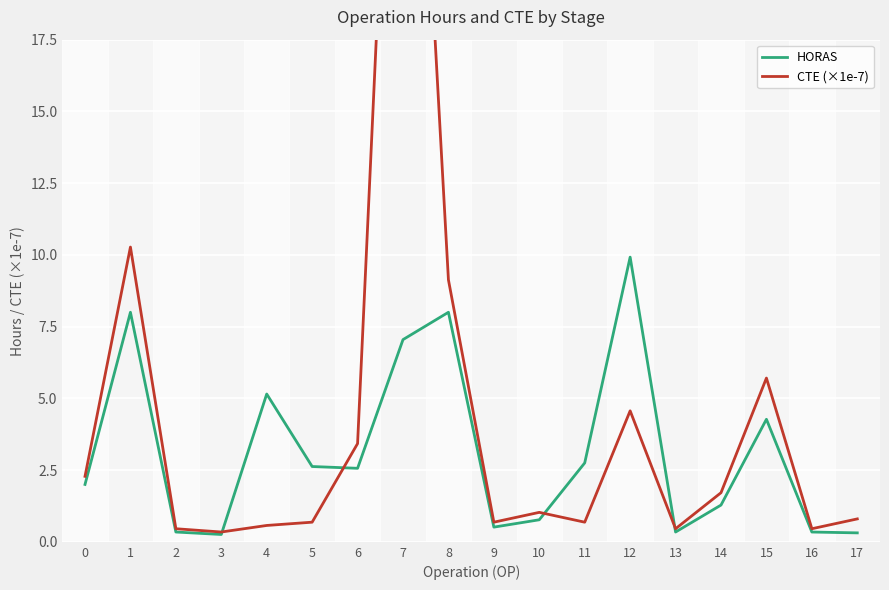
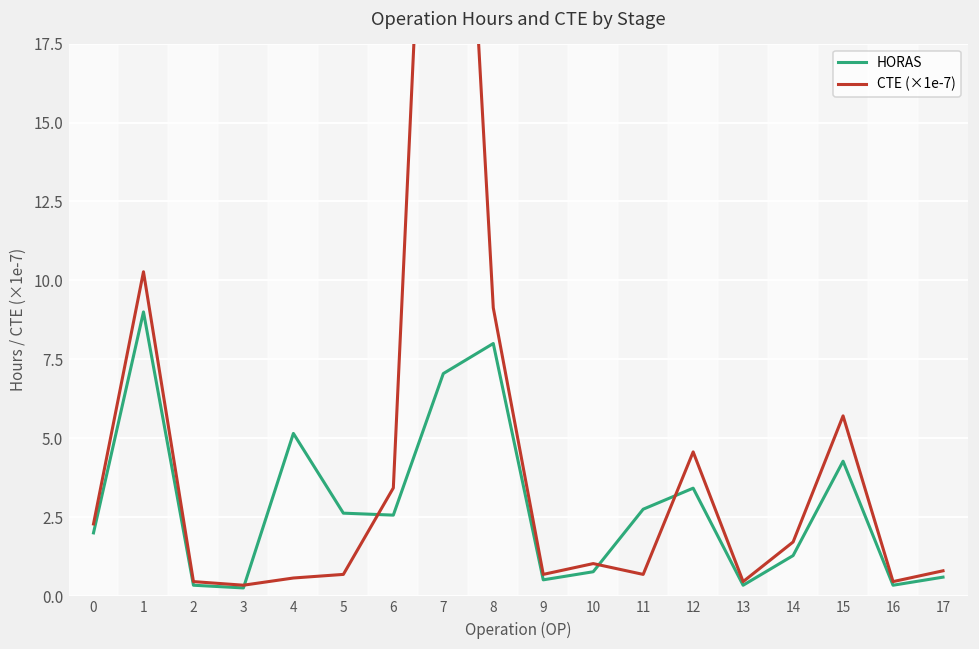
  {
    "HORAS": {
      "0": 2.0,
-     "1": 8,
+     "1": 9,
      "2": 0.3,
      "4": 5.2,
      "5": 2.6,
      "6": 2.6,
      "7": 7.0,
      "8": 8.0,
      "9": 0.5,
      "10": 0.8,
      "11": 2.8,
-     "12": 9.9,
+     "12": 3.4,
      "13": 0.3,
      "14": 1.3,
      "15": 4.3,
      "16": 0.3,
-     "17": 0.3
+     "17": 0.6
    },
    "CTE (×1e-7)": {
      "0": 2.3,
      "1": 10.3,
      "2": 0.5,
      "4": 0.6,
      "5": 0.7,
      "6": 3.4,
      "8": 9.1,
      "9": 0.7,
      "10": 1.0,
      "11": 0.7,
      "12": 4.6,
      "13": 0.5,
      "14": 1.7,
      "15": 5.7,
      "16": 0.5,
      "17": 0.8
    }
  }
